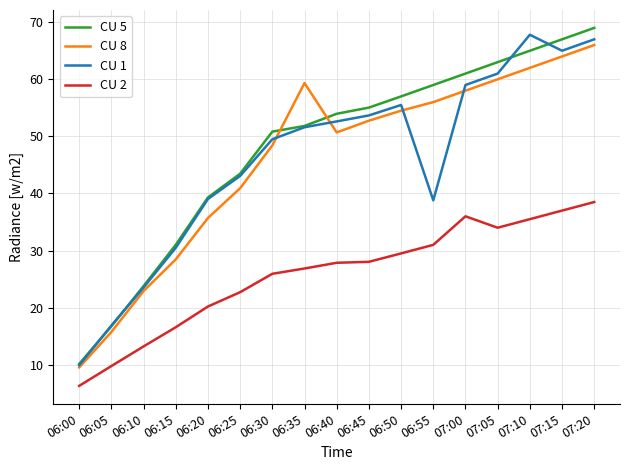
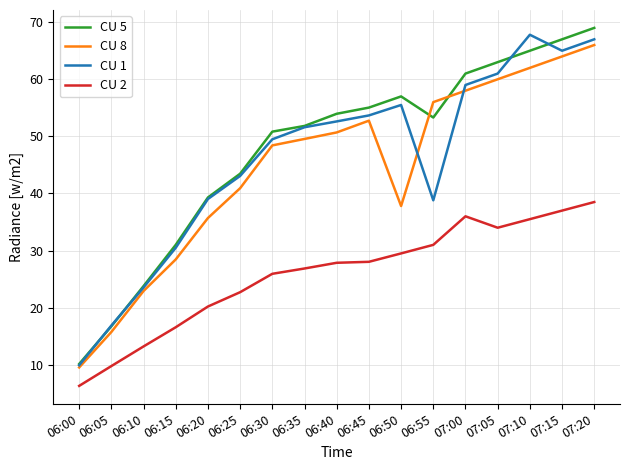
  {
    "CU 5": {
      "06:15": 31,
      "06:30": 51,
      "06:40": 54,
      "06:45": 55,
      "06:50": 57,
-     "06:55": 59,
+     "06:55": 53,
      "07:00": 61,
      "07:05": 63,
      "07:10": 65,
      "07:15": 67,
      "07:20": 69
    },
    "CU 8": {
      "06:05": 16,
      "06:10": 23,
      "06:15": 28,
      "06:20": 36,
      "06:25": 41,
      "06:30": 48,
-     "06:35": 59,
+     "06:35": 50,
      "06:40": 51,
      "06:45": 53,
-     "06:50": 55,
+     "06:50": 38,
      "06:55": 56,
      "07:00": 58,
      "07:05": 60,
      "07:10": 62,
      "07:15": 64,
      "07:20": 66
    },
    "CU 1": {
      "06:15": 30,
      "06:30": 49,
      "06:40": 53,
      "06:45": 54,
      "06:50": 56,
      "06:55": 39,
      "07:00": 59,
      "07:05": 61,
      "07:10": 68,
      "07:15": 65,
      "07:20": 67
    },
    "CU 2": {
      "06:00": 6,
      "06:05": 10,
      "06:10": 13,
      "06:15": 17,
      "06:20": 20,
      "06:25": 23,
      "06:30": 26,
      "06:35": 27,
      "06:40": 28,
      "06:45": 28,
      "06:50": 30,
      "06:55": 31,
      "07:00": 36,
      "07:05": 34,
      "07:10": 36,
      "07:15": 37,
      "07:20": 39
    }
  }
